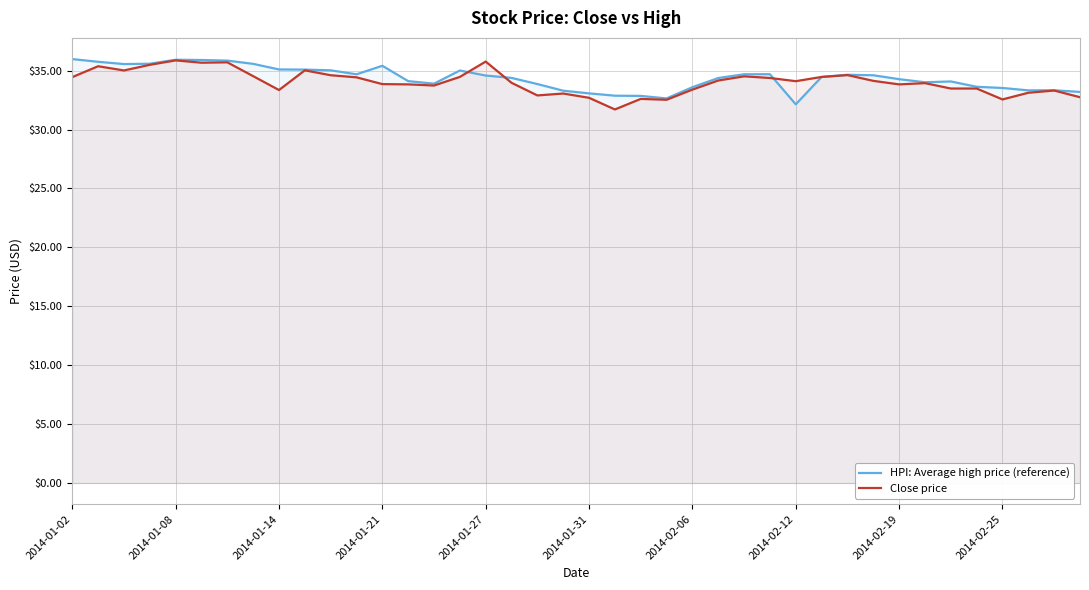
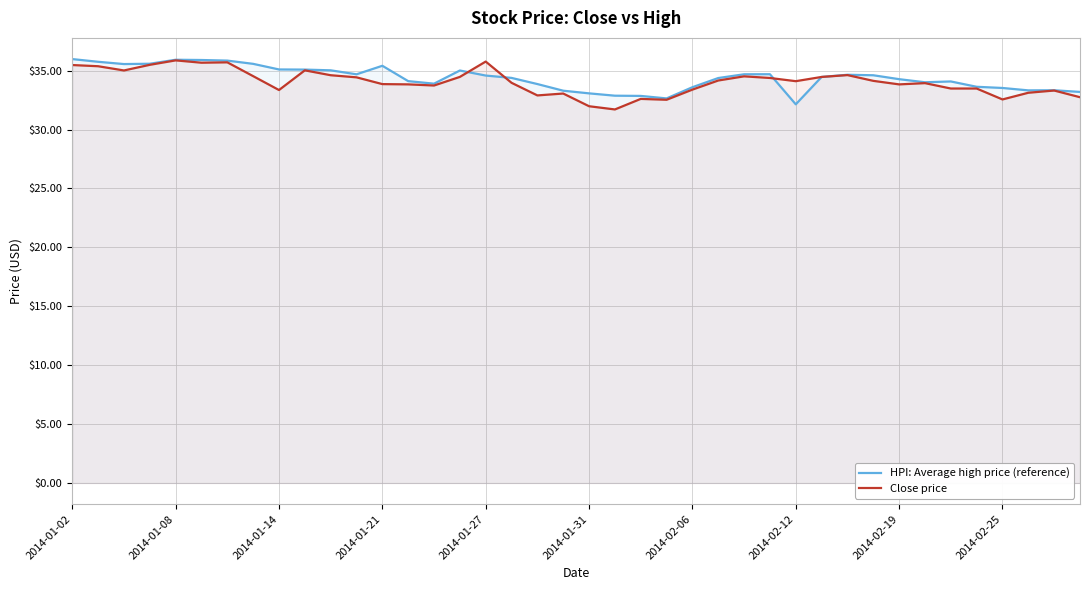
  {
    "HPI: Average high price (reference)": {
      "2014-01-02": "$36.0",
      "2014-01-14": "$35.1",
      "2014-01-21": "$35.4",
      "2014-01-27": "$34.6",
      "2014-01-31": "$33.1",
      "2014-02-12": "$32.1",
      "2014-02-19": "$34.3",
      "2014-02-25": "$33.5"
    },
    "Close price": {
-     "2014-01-02": "$34.5",
+     "2014-01-02": "$35.5",
      "2014-01-14": "$33.4",
      "2014-01-21": "$33.9",
      "2014-01-27": "$35.8",
-     "2014-01-31": "$32.7",
+     "2014-01-31": "$32.0",
      "2014-02-12": "$34.1",
      "2014-02-19": "$33.8",
      "2014-02-25": "$32.6"
    }
  }
